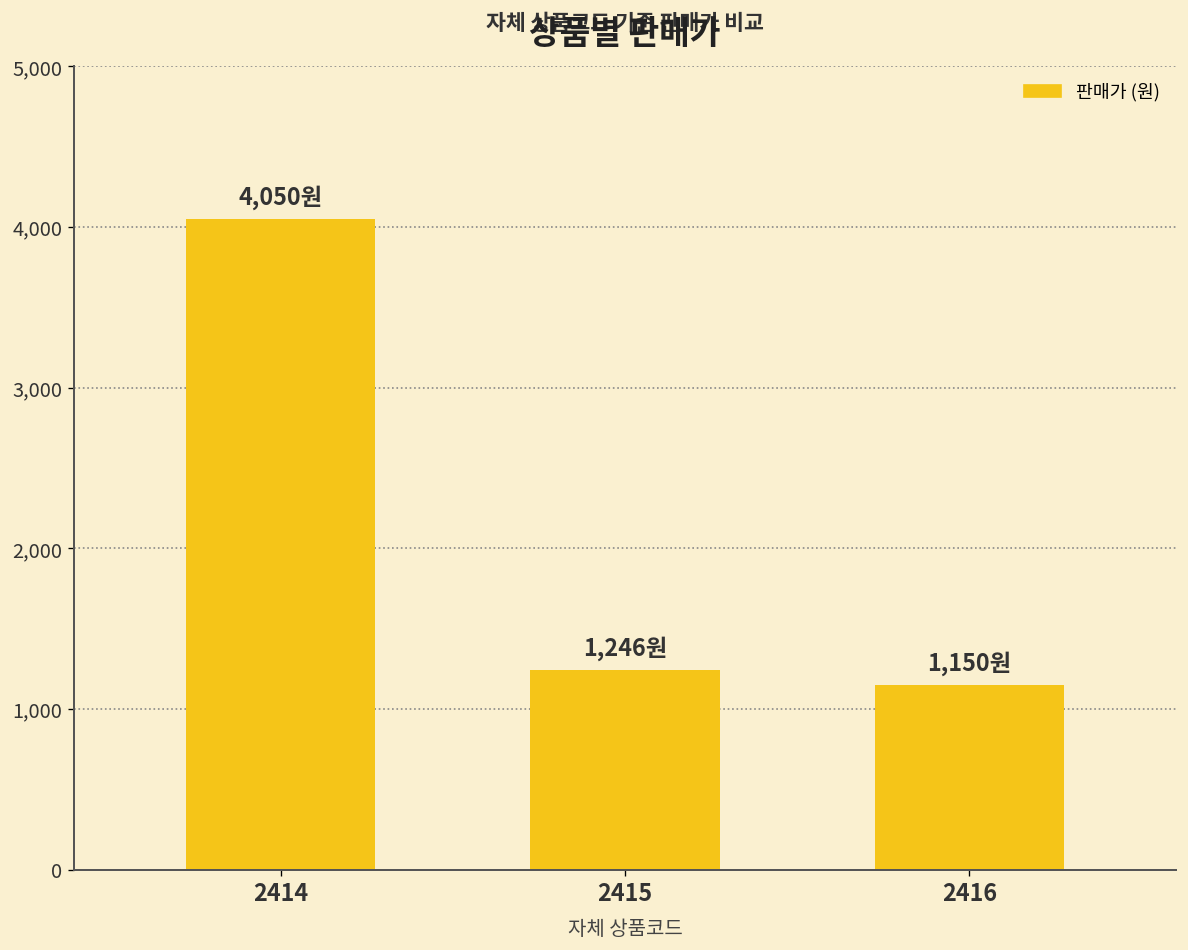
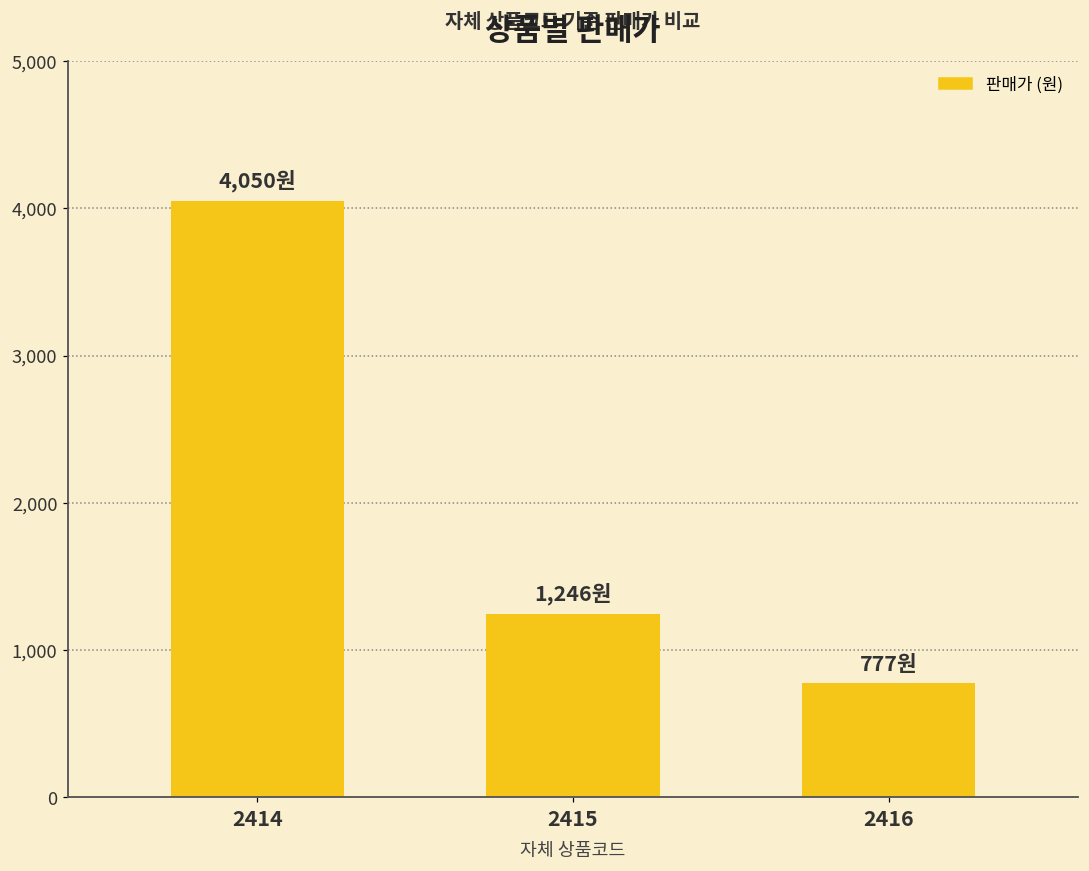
  {
    "2414": "4,050원",
    "2415": "1,246원",
-   "2416": "1,150원"
+   "2416": "777원"
  }
